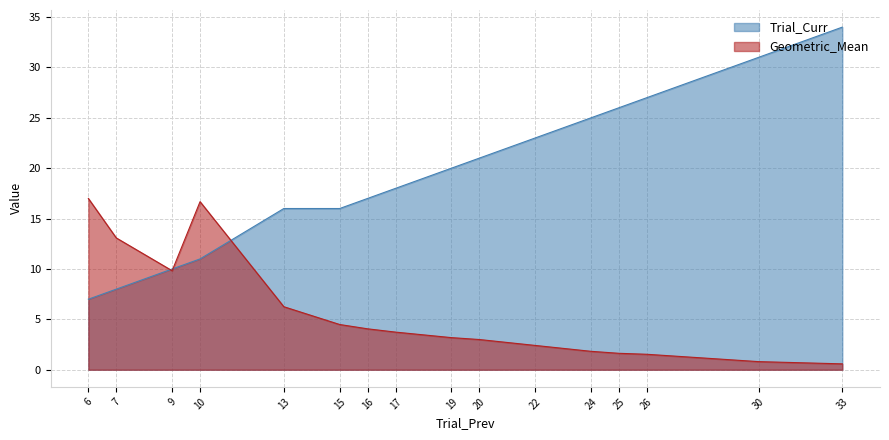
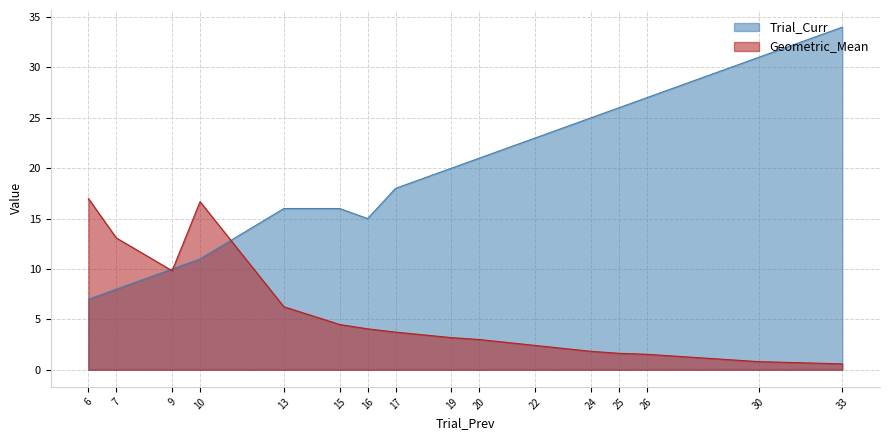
  {
    "Trial_Curr": {
      "6": 7,
      "7": 8,
      "10": 11,
      "13": 16,
      "15": 16,
-     "16": 17,
+     "16": 15,
      "17": 18,
      "19": 20,
      "20": 21,
      "22": 23,
      "24": 25,
      "25": 26,
      "26": 27,
      "30": 31,
      "33": 34
    },
    "Geometric_Mean": {
      "6": 17,
      "7": 13,
      "10": 16.7,
      "13": 6.3,
      "15": 4.5,
      "16": 4,
      "17": 3.7,
      "19": 3,
      "20": 3,
      "22": 2.4,
      "24": 2,
      "25": 1.6,
      "26": 1.5,
      "30": 1,
      "33": 0.6
    }
  }
